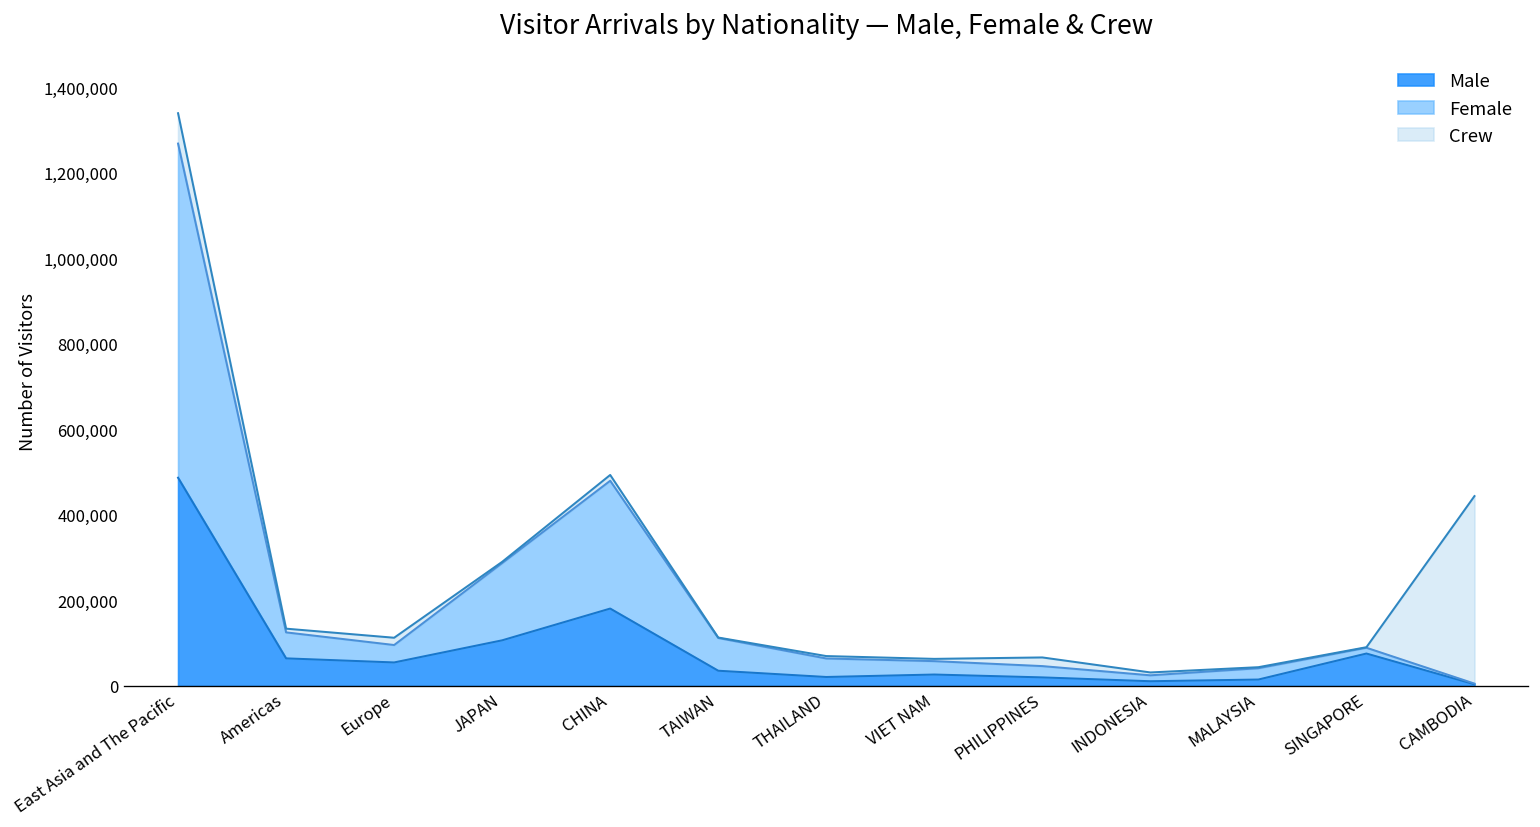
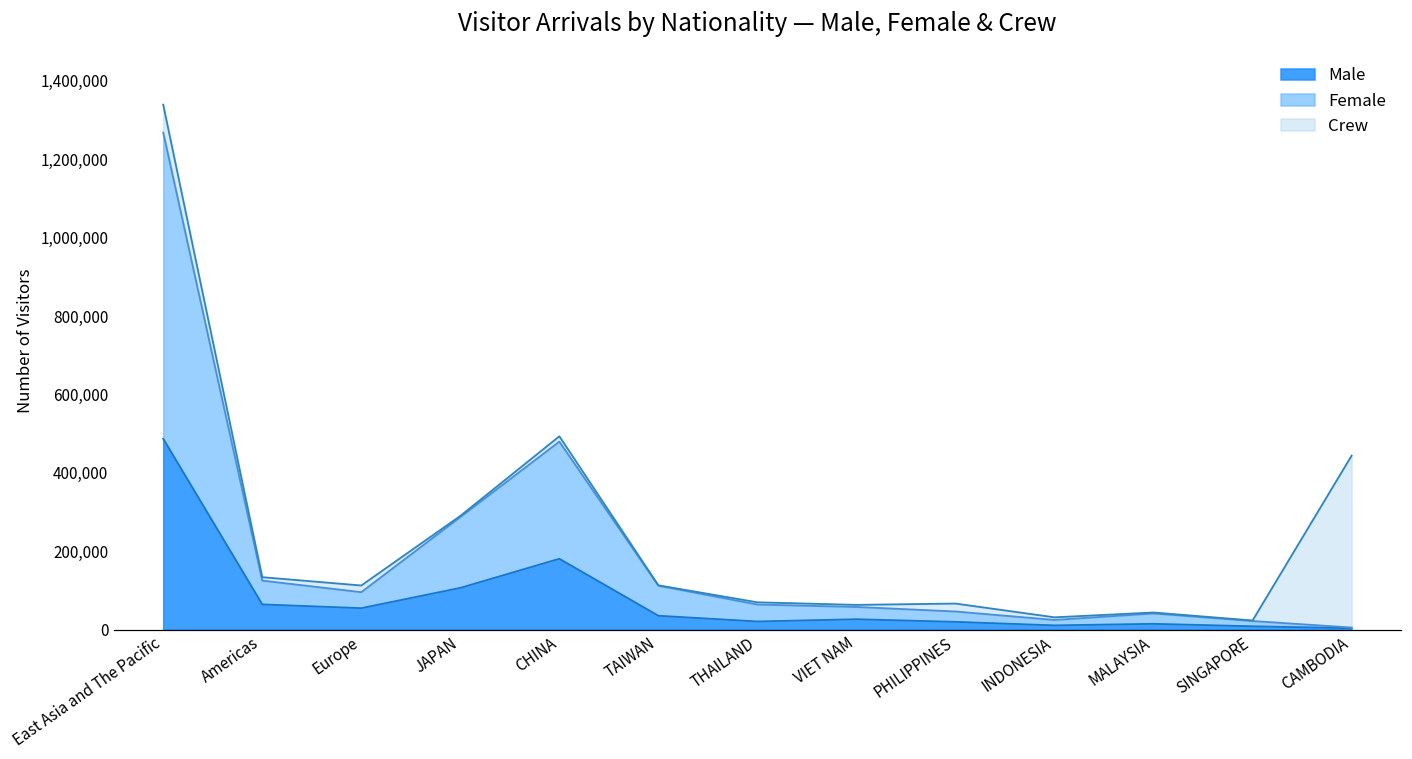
  {
    "Male": {
      "East Asia and The Pacific": "490,000",
      "Americas": "60,000",
      "Europe": "50,000",
      "JAPAN": "110,000",
      "CHINA": "180,000",
      "TAIWAN": "40,000",
      "THAILAND": "20,000",
      "VIET NAM": "30,000",
      "PHILIPPINES": "20,000",
      "INDONESIA": "10,000",
      "MALAYSIA": "10,000",
-     "SINGAPORE": "80,000"
+     "SINGAPORE": "10,000"
    },
    "Female": {
      "East Asia and The Pacific": "780,000",
      "Americas": "60,000",
      "Europe": "40,000",
      "CHINA": "300,000",
      "PHILIPPINES": "30,000"
    },
    "Crew": {
      "East Asia and The Pacific": "70,000",
      "Americas": "10,000",
      "Europe": "20,000",
      "CHINA": "10,000",
      "PHILIPPINES": "20,000",
      "CAMBODIA": "440,000"
    }
  }
